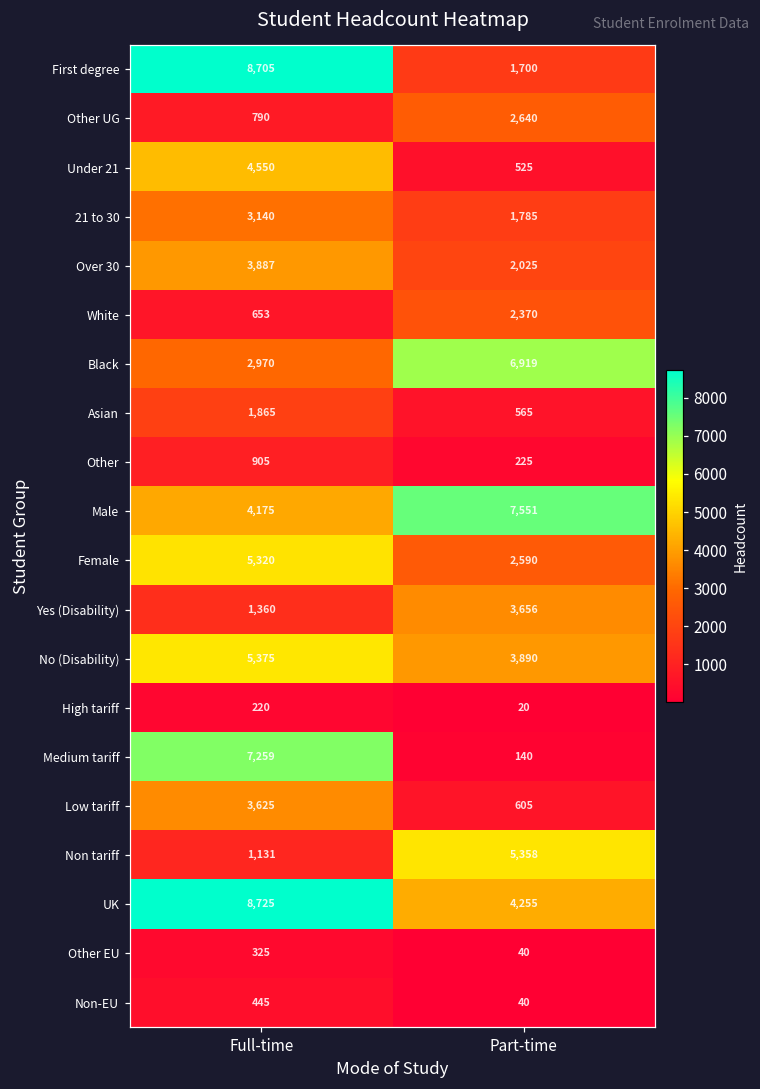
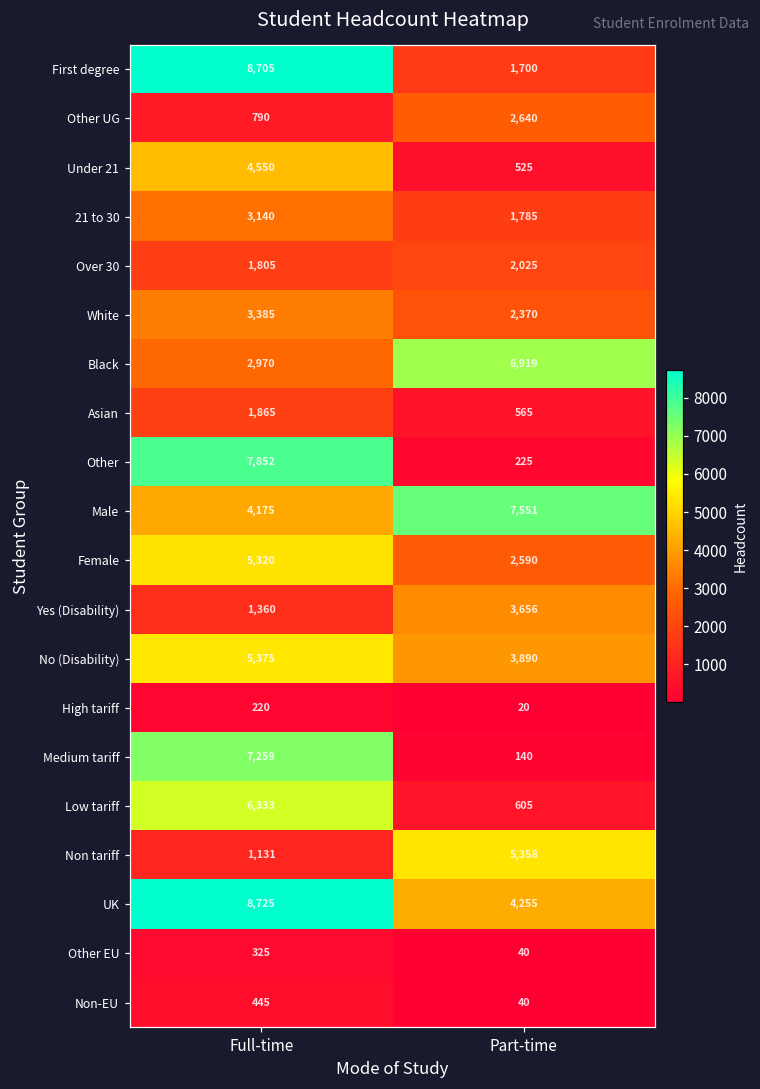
  {
    "First degree": {
      "Full-time": "8,705",
      "Part-time": "1,700"
    },
    "Other UG": {
      "Full-time": "790",
      "Part-time": "2,640"
    },
    "Under 21": {
      "Full-time": "4,550",
      "Part-time": "525"
    },
    "21 to 30": {
      "Full-time": "3,140",
      "Part-time": "1,785"
    },
    "Over 30": {
-     "Full-time": "3,887",
+     "Full-time": "1,805",
      "Part-time": "2,025"
    },
    "White": {
-     "Full-time": "653",
+     "Full-time": "3,385",
      "Part-time": "2,370"
    },
    "Black": {
      "Full-time": "2,970",
      "Part-time": "6,919"
    },
    "Asian": {
      "Full-time": "1,865",
      "Part-time": "565"
    },
    "Other": {
-     "Full-time": "905",
+     "Full-time": "7,852",
      "Part-time": "225"
    },
    "Male": {
      "Full-time": "4,175",
      "Part-time": "7,551"
    },
    "Female": {
      "Full-time": "5,320",
      "Part-time": "2,590"
    },
    "Yes (Disability)": {
      "Full-time": "1,360",
      "Part-time": "3,656"
    },
    "No (Disability)": {
      "Full-time": "5,375",
      "Part-time": "3,890"
    },
    "High tariff": {
      "Full-time": "220",
      "Part-time": "20"
    },
    "Medium tariff": {
      "Full-time": "7,259",
      "Part-time": "140"
    },
    "Low tariff": {
-     "Full-time": "3,625",
+     "Full-time": "6,333",
      "Part-time": "605"
    },
    "Non tariff": {
      "Full-time": "1,131",
      "Part-time": "5,358"
    },
    "UK": {
      "Full-time": "8,725",
      "Part-time": "4,255"
    },
    "Other EU": {
      "Full-time": "325",
      "Part-time": "40"
    },
    "Non-EU": {
      "Full-time": "445",
      "Part-time": "40"
    }
  }
